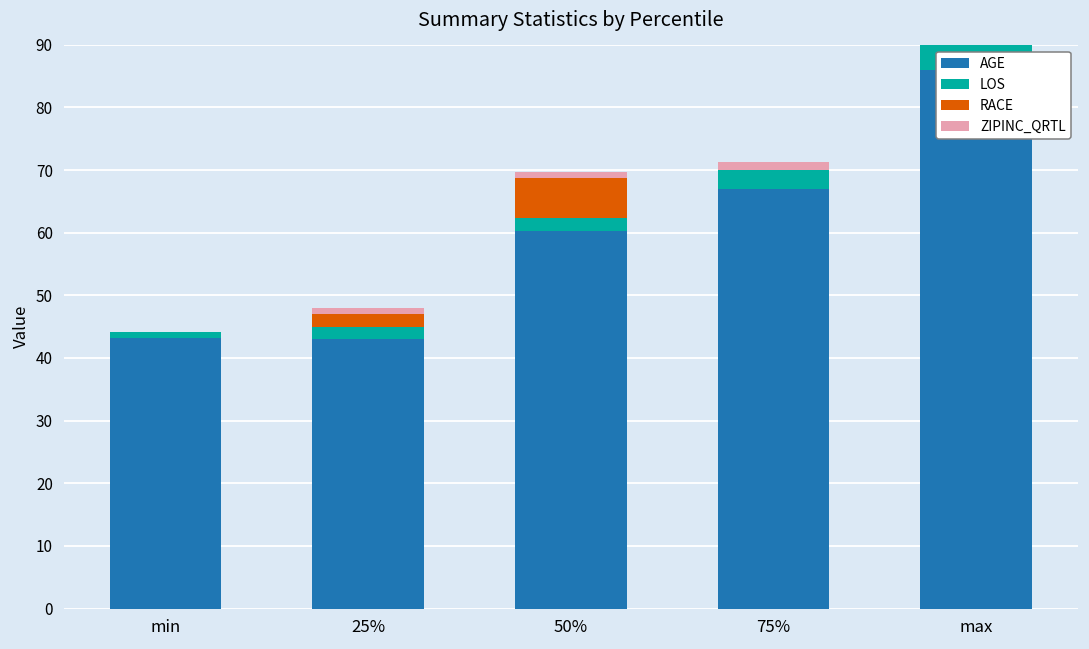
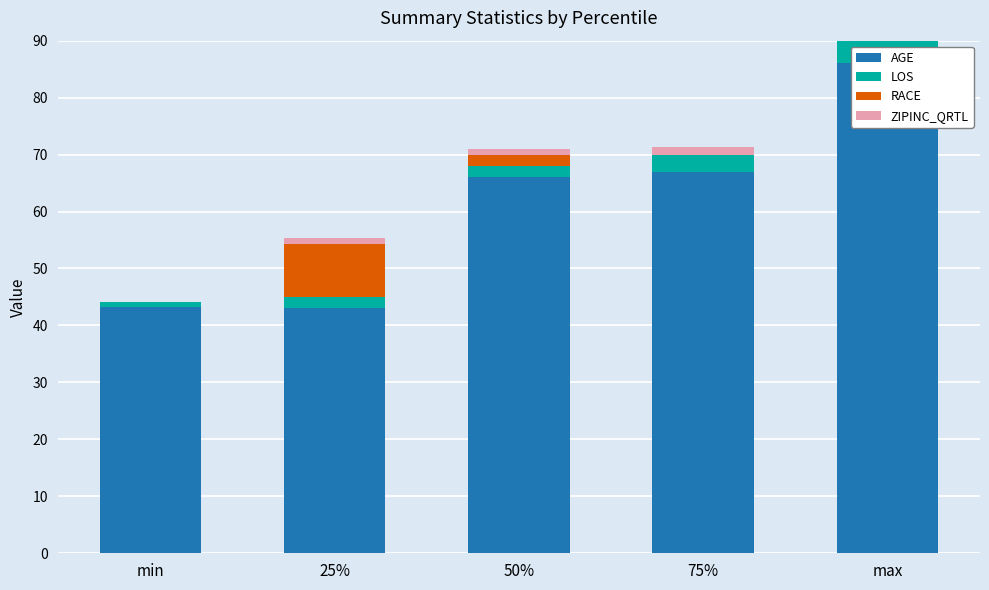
  {
    "AGE": {
      "min": 43,
      "25%": 43,
-     "50%": 60,
+     "50%": 66,
      "75%": 67
    },
    "LOS": {
      "min": 1,
      "25%": 2,
      "50%": 2,
      "75%": 3,
      "max": 4
    },
    "RACE": {
      "min": 0,
-     "25%": 2,
-     "50%": 6,
+     "25%": 9,
+     "50%": 2,
      "75%": 0,
      "max": 0
    },
    "ZIPINC_QRTL": {
      "min": 0,
      "25%": 1,
      "50%": 1,
      "75%": 1,
      "max": 0
    }
  }
